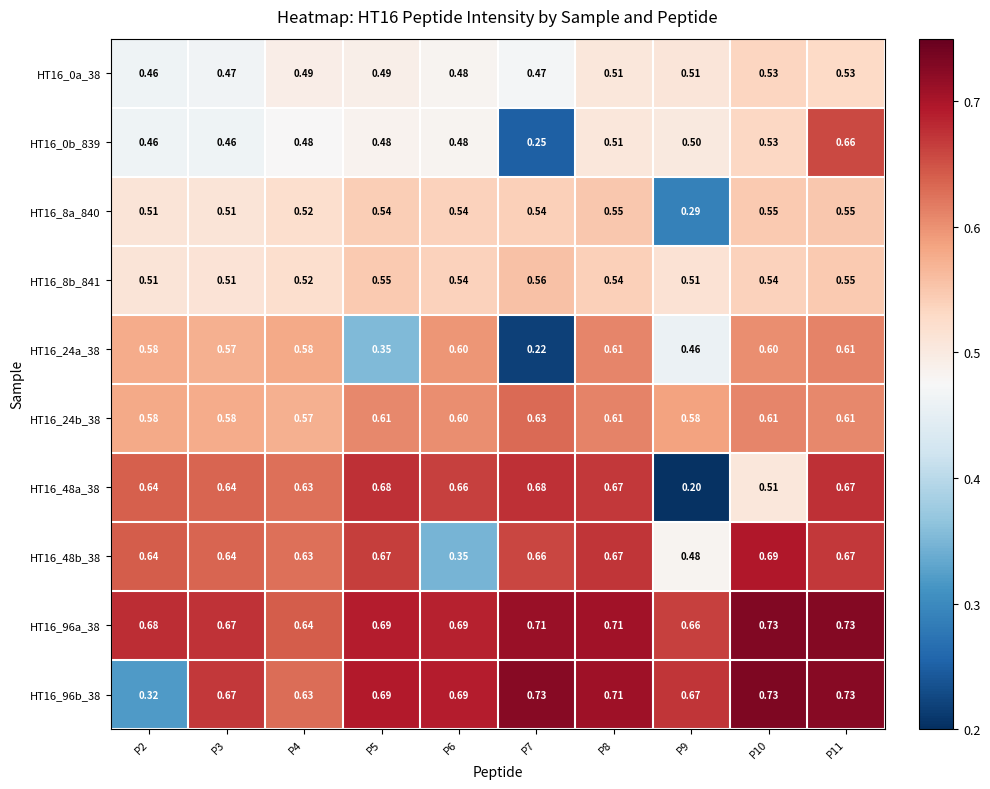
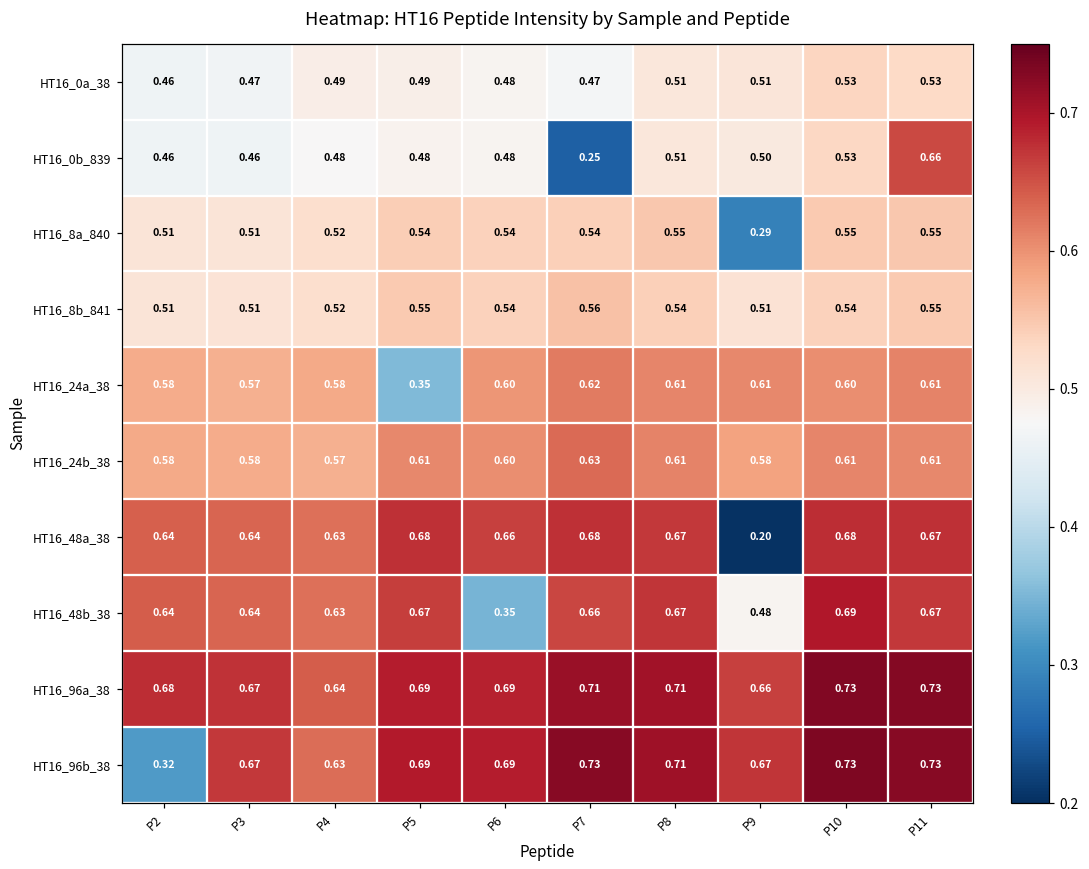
  {
    "HT16_0a_38": {
      "P2": 0.46,
      "P3": 0.47,
      "P4": 0.49,
      "P5": 0.49,
      "P6": 0.48,
      "P7": 0.47,
      "P8": 0.51,
      "P9": 0.51,
      "P10": 0.53,
      "P11": 0.53
    },
    "HT16_0b_839": {
      "P2": 0.46,
      "P3": 0.46,
      "P4": 0.48,
      "P5": 0.48,
      "P6": 0.48,
      "P7": 0.25,
      "P8": 0.51,
      "P9": 0.50,
      "P10": 0.53,
      "P11": 0.66
    },
    "HT16_8a_840": {
      "P2": 0.51,
      "P3": 0.51,
      "P4": 0.52,
      "P5": 0.54,
      "P6": 0.54,
      "P7": 0.54,
      "P8": 0.55,
      "P9": 0.29,
      "P10": 0.55,
      "P11": 0.55
    },
    "HT16_8b_841": {
      "P2": 0.51,
      "P3": 0.51,
      "P4": 0.52,
      "P5": 0.55,
      "P6": 0.54,
      "P7": 0.56,
      "P8": 0.54,
      "P9": 0.51,
      "P10": 0.54,
      "P11": 0.55
    },
    "HT16_24a_38": {
      "P2": 0.58,
      "P3": 0.57,
      "P4": 0.58,
      "P5": 0.35,
      "P6": 0.60,
-     "P7": 0.22,
+     "P7": 0.62,
      "P8": 0.61,
-     "P9": 0.46,
+     "P9": 0.61,
      "P10": 0.60,
      "P11": 0.61
    },
    "HT16_24b_38": {
      "P2": 0.58,
      "P3": 0.58,
      "P4": 0.57,
      "P5": 0.61,
      "P6": 0.60,
      "P7": 0.63,
      "P8": 0.61,
      "P9": 0.58,
      "P10": 0.61,
      "P11": 0.61
    },
    "HT16_48a_38": {
      "P2": 0.64,
      "P3": 0.64,
      "P4": 0.63,
      "P5": 0.68,
      "P6": 0.66,
      "P7": 0.68,
      "P8": 0.67,
      "P9": 0.20,
-     "P10": 0.51,
+     "P10": 0.68,
      "P11": 0.67
    },
    "HT16_48b_38": {
      "P2": 0.64,
      "P3": 0.64,
      "P4": 0.63,
      "P5": 0.67,
      "P6": 0.35,
      "P7": 0.66,
      "P8": 0.67,
      "P9": 0.48,
      "P10": 0.69,
      "P11": 0.67
    },
    "HT16_96a_38": {
      "P2": 0.68,
      "P3": 0.67,
      "P4": 0.64,
      "P5": 0.69,
      "P6": 0.69,
      "P7": 0.71,
      "P8": 0.71,
      "P9": 0.66,
      "P10": 0.73,
      "P11": 0.73
    },
    "HT16_96b_38": {
      "P2": 0.32,
      "P3": 0.67,
      "P4": 0.63,
      "P5": 0.69,
      "P6": 0.69,
      "P7": 0.73,
      "P8": 0.71,
      "P9": 0.67,
      "P10": 0.73,
      "P11": 0.73
    }
  }
